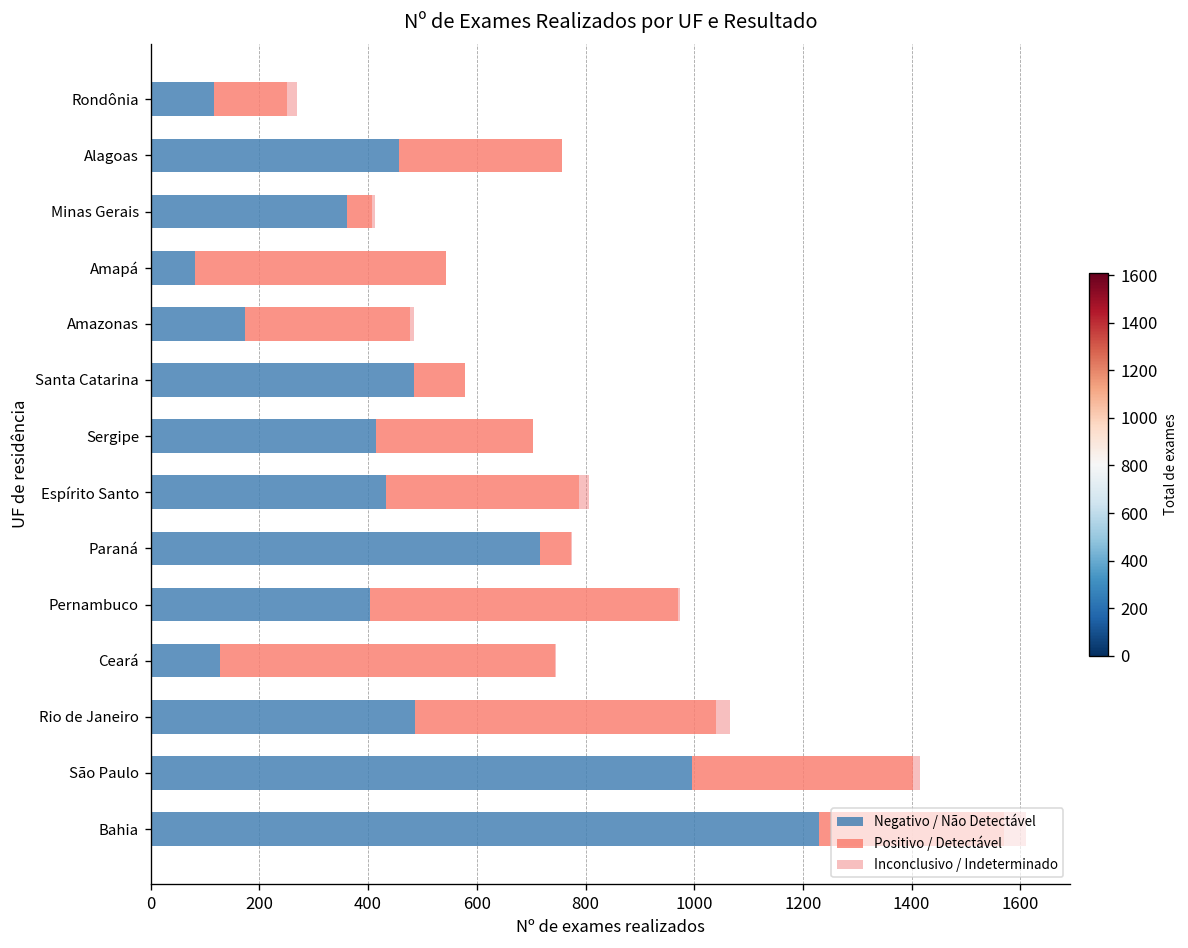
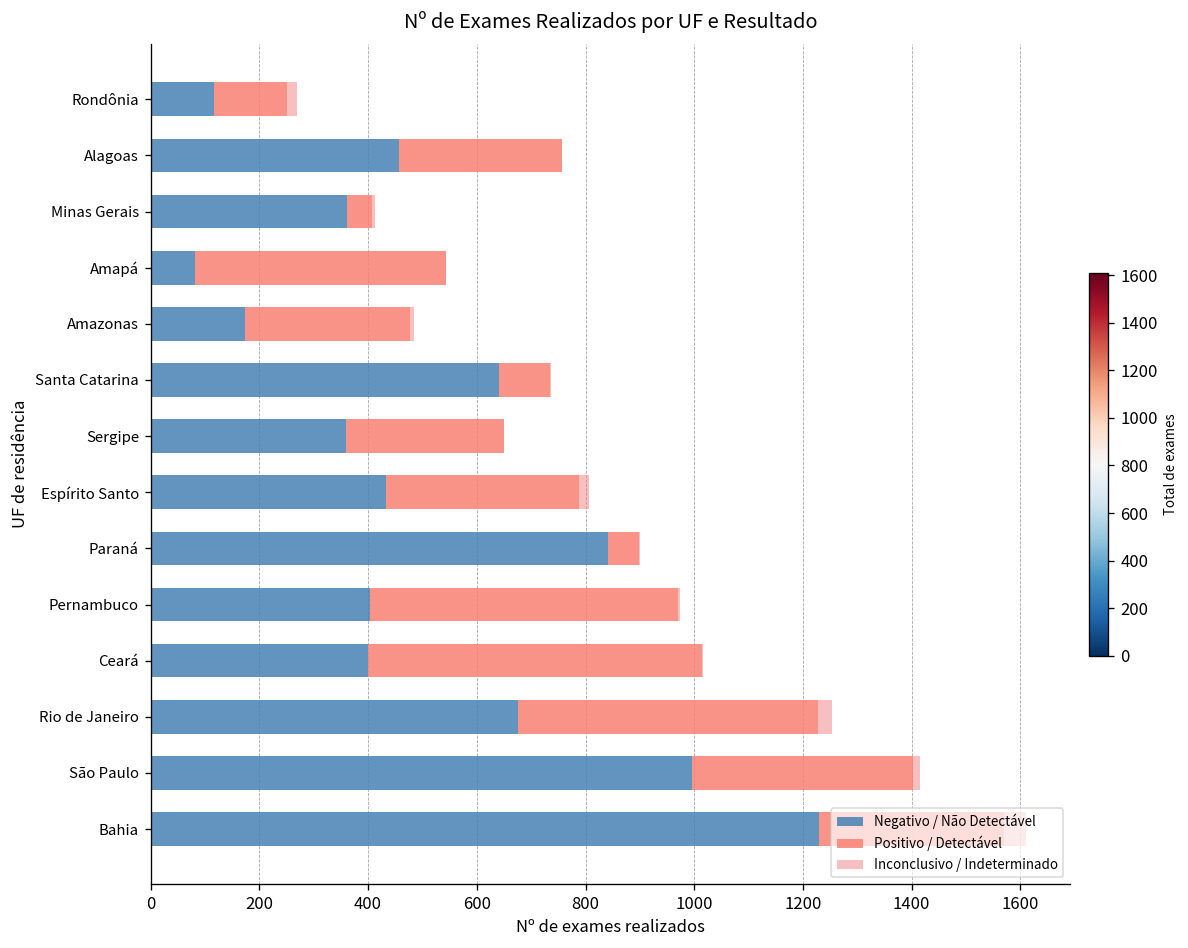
  {
    "Negativo / Não Detectável": {
      "Rondônia": 120,
      "Alagoas": 460,
      "Minas Gerais": 360,
      "Amapá": 80,
      "Amazonas": 170,
-     "Santa Catarina": 480,
-     "Sergipe": 410,
+     "Santa Catarina": 640,
+     "Sergipe": 360,
      "Espírito Santo": 430,
-     "Paraná": 720,
+     "Paraná": 840,
      "Pernambuco": 400,
-     "Ceará": 130,
-     "Rio de Janeiro": 490,
+     "Ceará": 400,
+     "Rio de Janeiro": 680,
      "São Paulo": 1000,
      "Bahia": 1230
    }
  }
